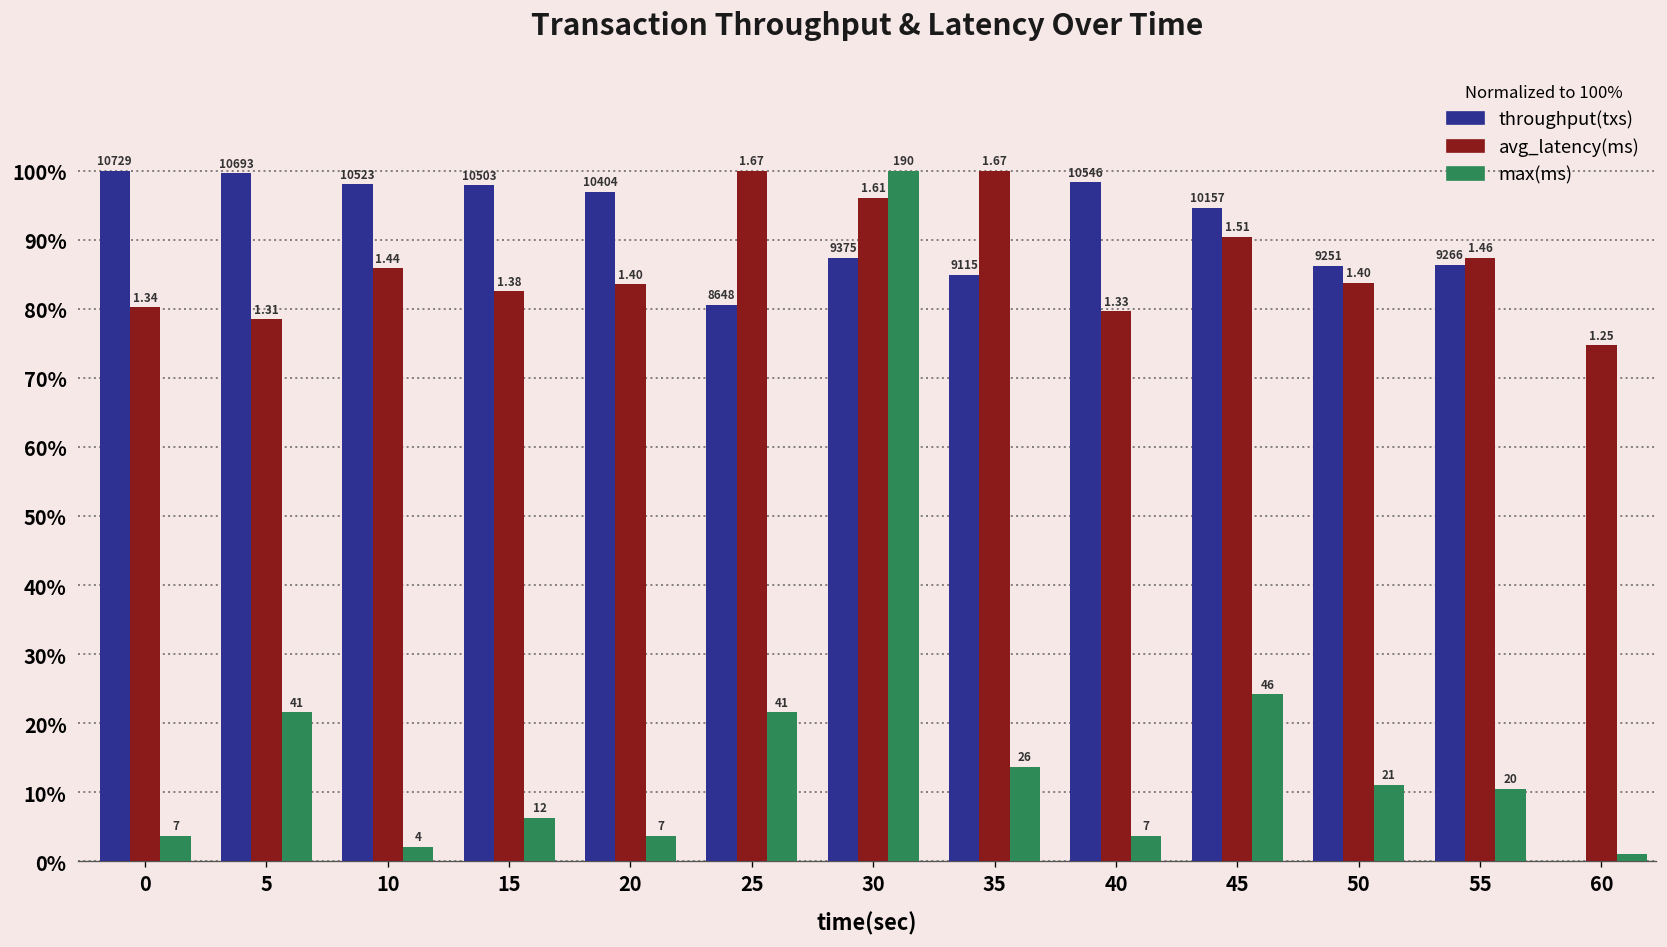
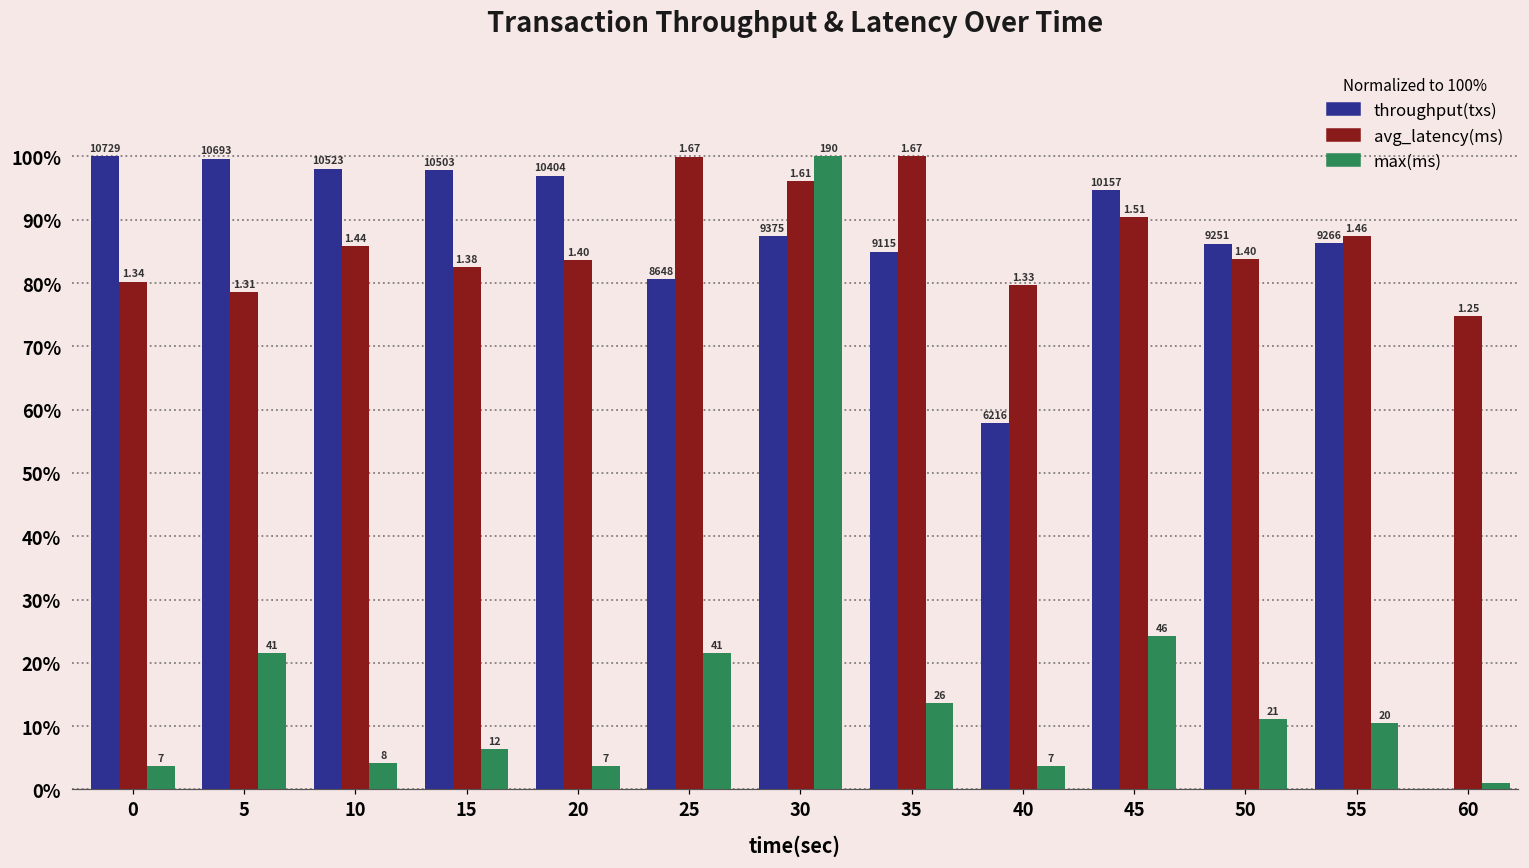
  {
    "throughput(txs)": {
-     "40": 10546
+     "40": 6216
    },
    "max(ms)": {
-     "10": 4
+     "10": 8
    }
  }
